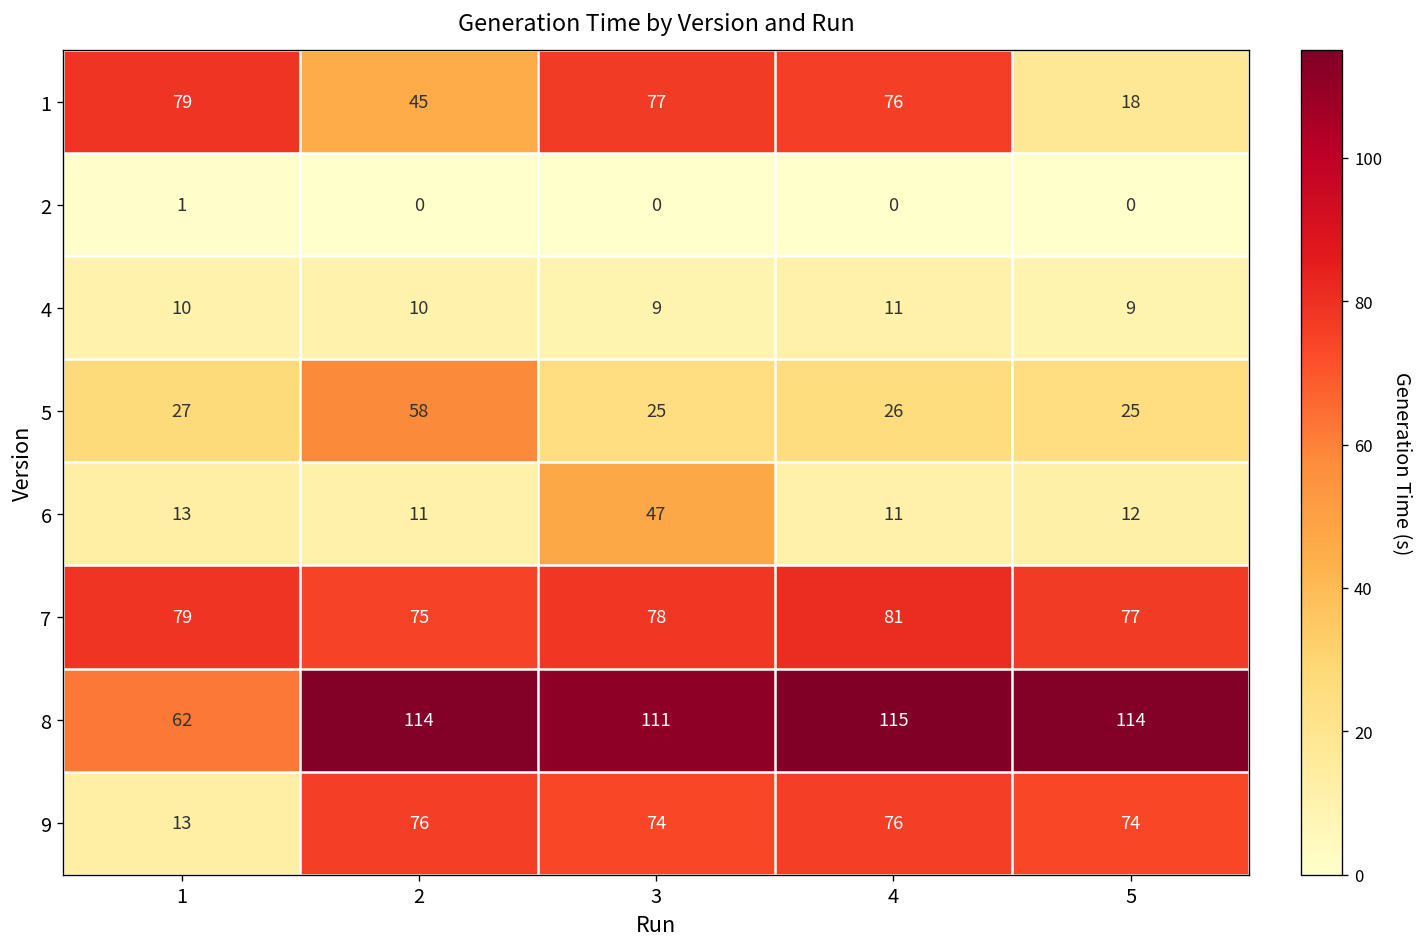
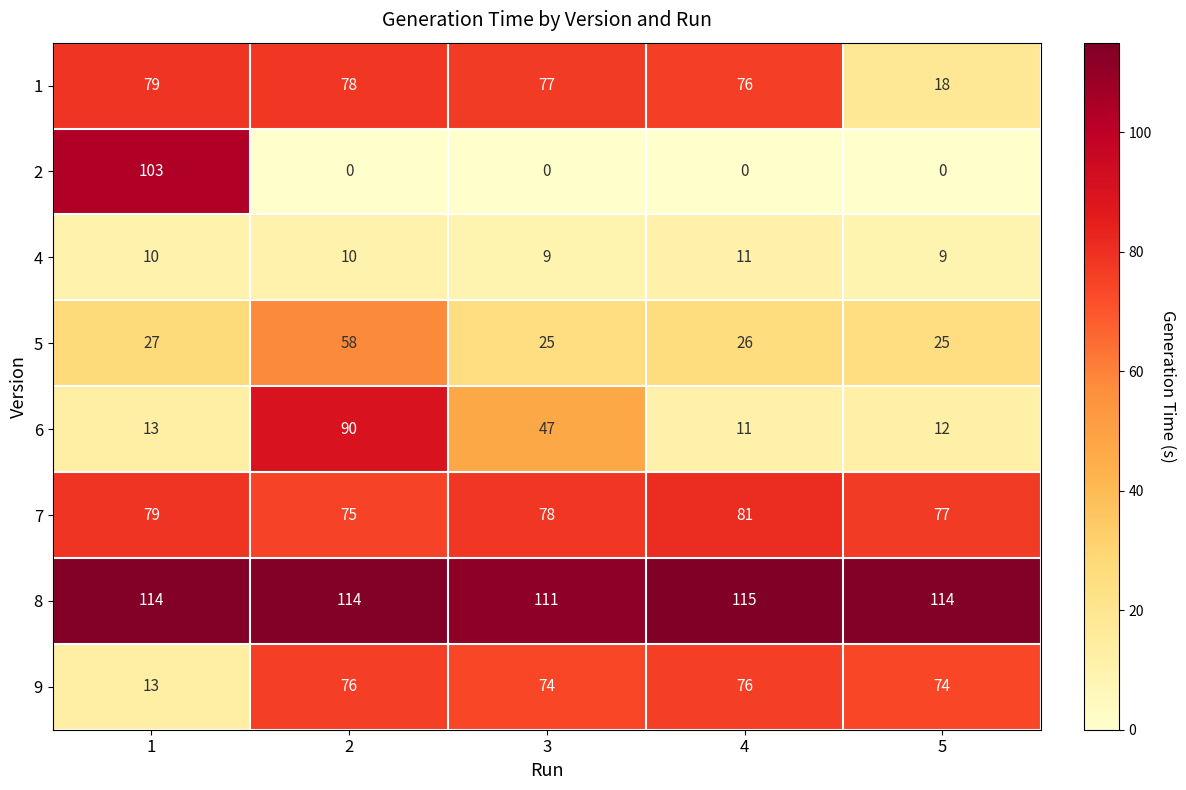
  {
    "1": {
      "1": 79,
-     "2": 45,
+     "2": 78,
      "3": 77,
      "4": 76,
      "5": 18
    },
    "2": {
-     "1": 1,
+     "1": 103,
      "2": 0,
      "3": 0,
      "4": 0,
      "5": 0
    },
    "4": {
      "1": 10,
      "2": 10,
      "3": 9,
      "4": 11,
      "5": 9
    },
    "5": {
      "1": 27,
      "2": 58,
      "3": 25,
      "4": 26,
      "5": 25
    },
    "6": {
      "1": 13,
-     "2": 11,
+     "2": 90,
      "3": 47,
      "4": 11,
      "5": 12
    },
    "7": {
      "1": 79,
      "2": 75,
      "3": 78,
      "4": 81,
      "5": 77
    },
    "8": {
-     "1": 62,
+     "1": 114,
      "2": 114,
      "3": 111,
      "4": 115,
      "5": 114
    },
    "9": {
      "1": 13,
      "2": 76,
      "3": 74,
      "4": 76,
      "5": 74
    }
  }
